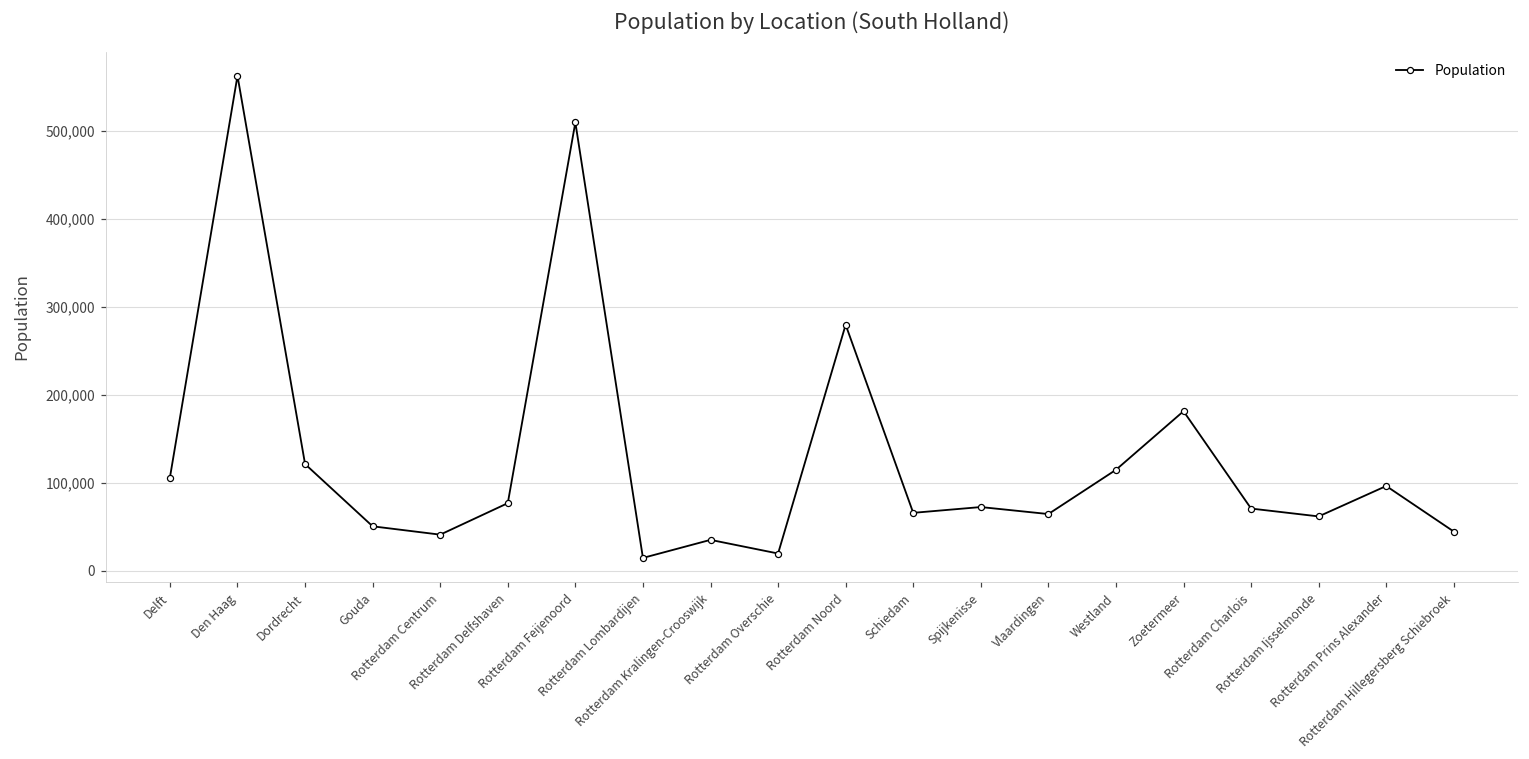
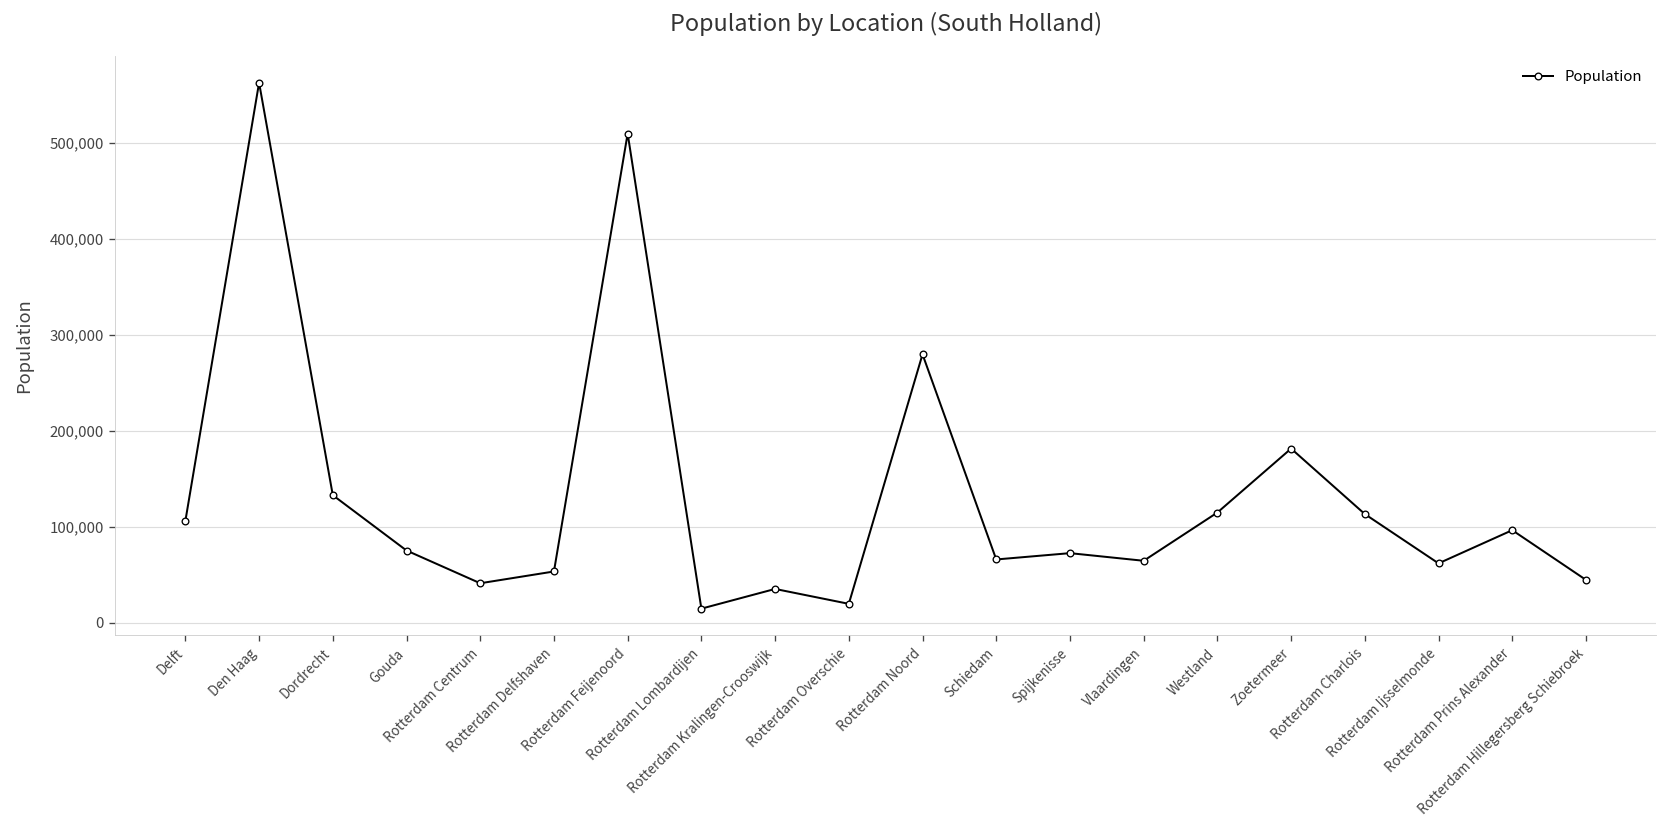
  {
    "Delft": "110,000",
    "Den Haag": "560,000",
-   "Dordrecht": "120,000",
-   "Gouda": "50,000",
+   "Dordrecht": "130,000",
+   "Gouda": "80,000",
    "Rotterdam Centrum": "40,000",
-   "Rotterdam Delfshaven": "80,000",
+   "Rotterdam Delfshaven": "50,000",
    "Rotterdam Feijenoord": "510,000",
    "Rotterdam Lombardijen": "10,000",
    "Rotterdam Kralingen-Crooswijk": "40,000",
    "Rotterdam Overschie": "20,000",
    "Rotterdam Noord": "280,000",
    "Schiedam": "70,000",
    "Spijkenisse": "70,000",
    "Vlaardingen": "60,000",
    "Westland": "110,000",
    "Zoetermeer": "180,000",
-   "Rotterdam Charlois": "70,000",
+   "Rotterdam Charlois": "110,000",
    "Rotterdam Ijsselmonde": "60,000",
    "Rotterdam Prins Alexander": "100,000",
    "Rotterdam Hillegersberg Schiebroek": "40,000"
  }
